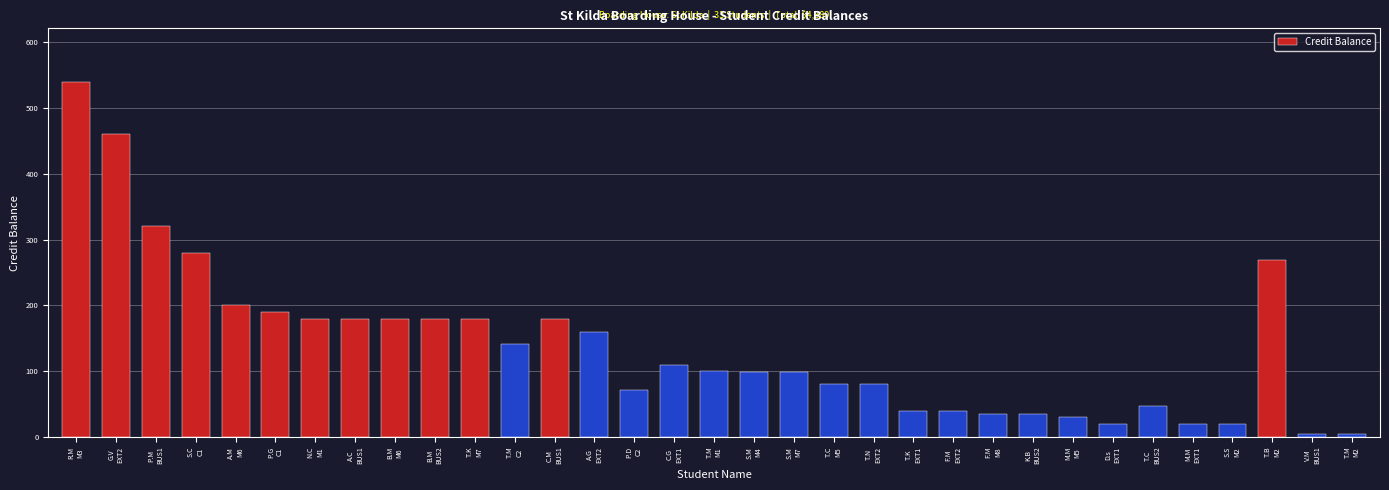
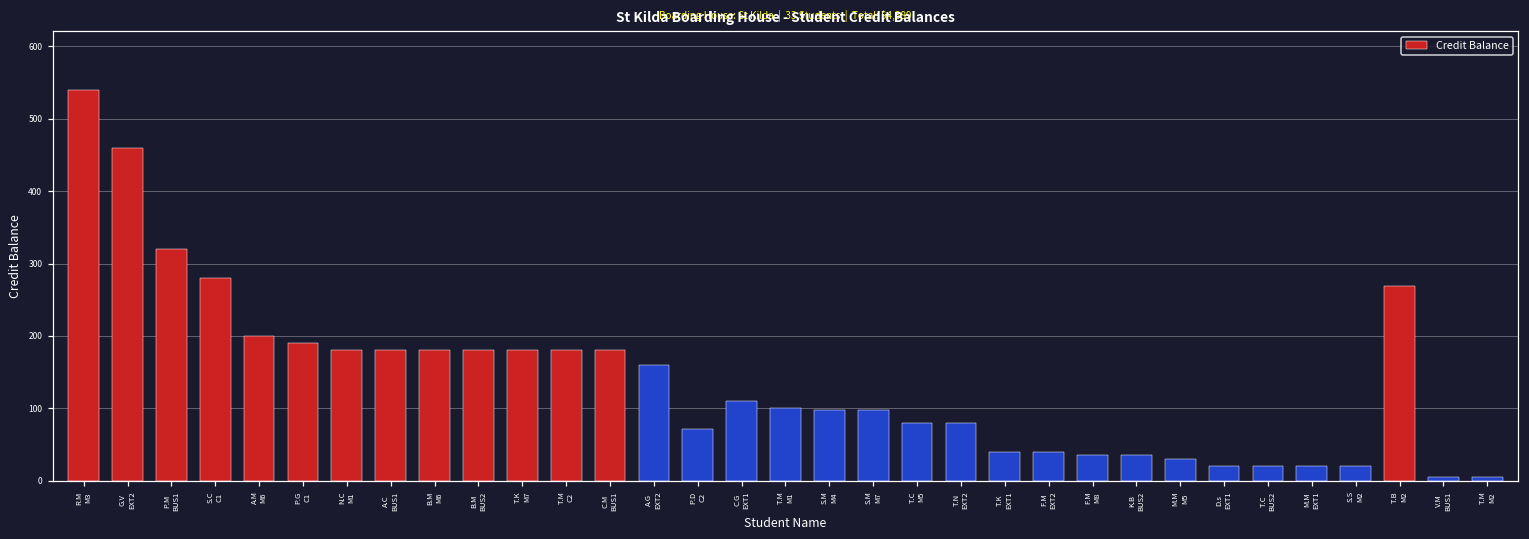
  {
    "R.M M3": 540,
    "G.V EXT2": 460,
    "P.M BUS1": 320,
    "S.C C1": 280,
    "A.M M6": 200,
    "P.G C1": 190,
    "N.C M1": 180,
    "A.C BUS1": 180,
    "B.M M6": 180,
    "B.M BUS2": 180,
    "T.K M7": 180,
-   "T.M C2": 140,
+   "T.M C2": 180,
    "C.M BUS1": 180,
    "A.G EXT2": 160,
    "P.D C2": 70,
    "C.G EXT1": 110,
    "T.M M1": 100,
    "S.M M4": 100,
    "S.M M7": 100,
    "T.C M5": 80,
    "T.N EXT2": 80,
    "T.K EXT1": 40,
    "F.M EXT2": 40,
    "F.M M8": 40,
    "K.B BUS2": 40,
    "M.M M5": 30,
    "D.s EXT1": 20,
-   "T.C BUS2": 50,
+   "T.C BUS2": 20,
    "M.M EXT1": 20,
    "S.S M2": 20,
    "T.B M2": 270,
    "V.M BUS1": 10,
    "T.M M2": 10
  }
